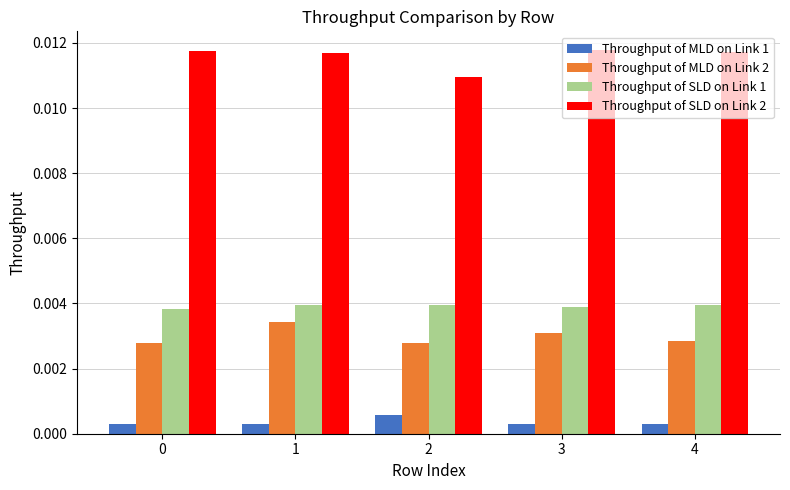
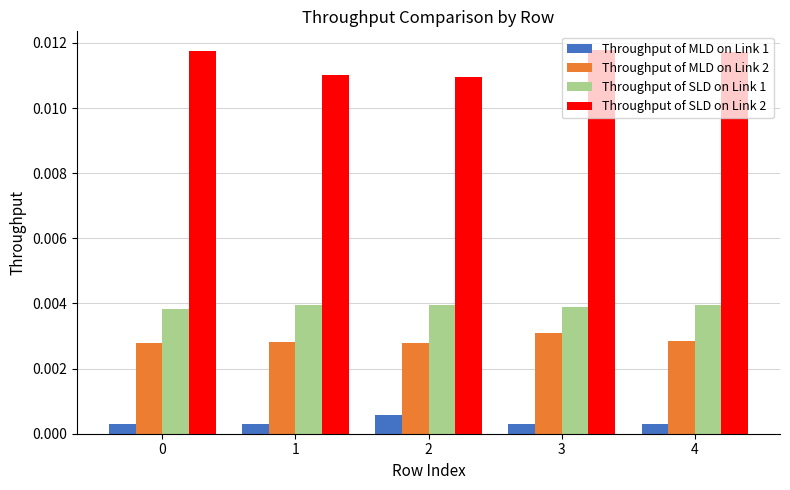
  {
    "Throughput of MLD on Link 1": {
      "0": 0.0003,
      "1": 0.0003,
      "2": 0.0006,
      "3": 0.0003,
      "4": 0.0003
    },
    "Throughput of MLD on Link 2": {
      "0": 0.0028,
-     "1": 0.0034,
+     "1": 0.0028,
      "2": 0.0028,
      "3": 0.0031,
      "4": 0.0028
    },
    "Throughput of SLD on Link 1": {
      "0": 0.0038,
      "1": 0.0040,
      "2": 0.0040,
      "3": 0.0039,
      "4": 0.0039
    },
    "Throughput of SLD on Link 2": {
      "0": 0.0117,
-     "1": 0.0117,
+     "1": 0.0110,
      "2": 0.0110
    }
  }
